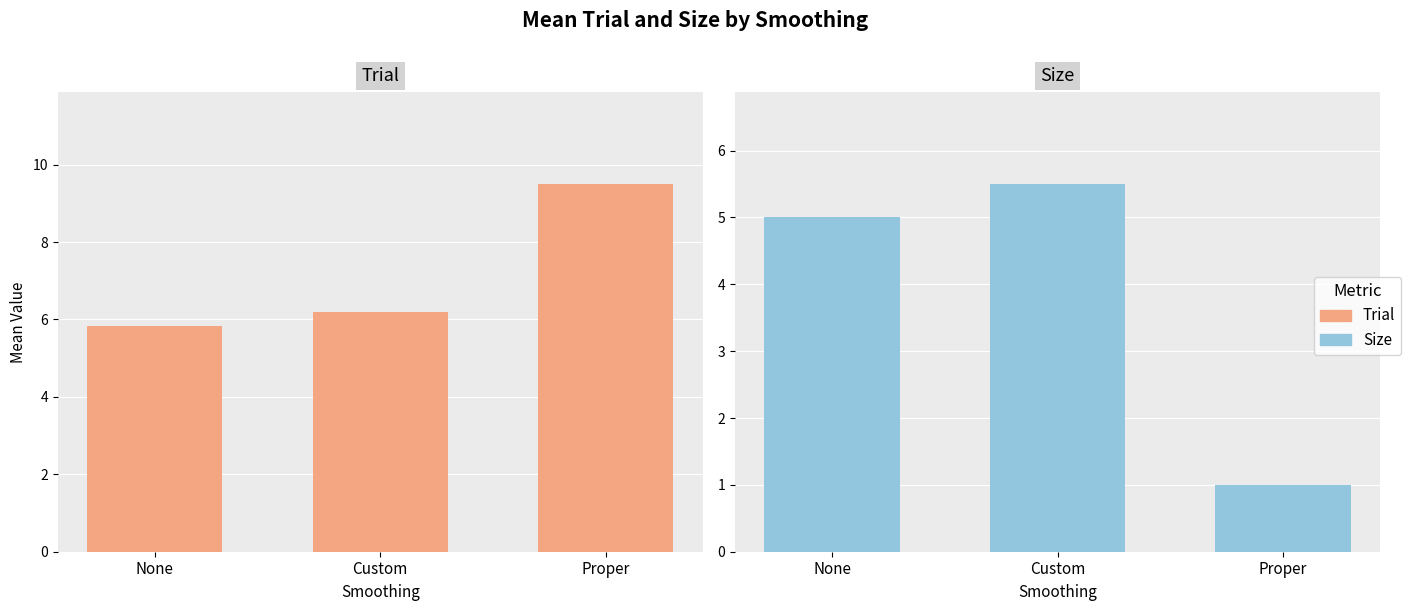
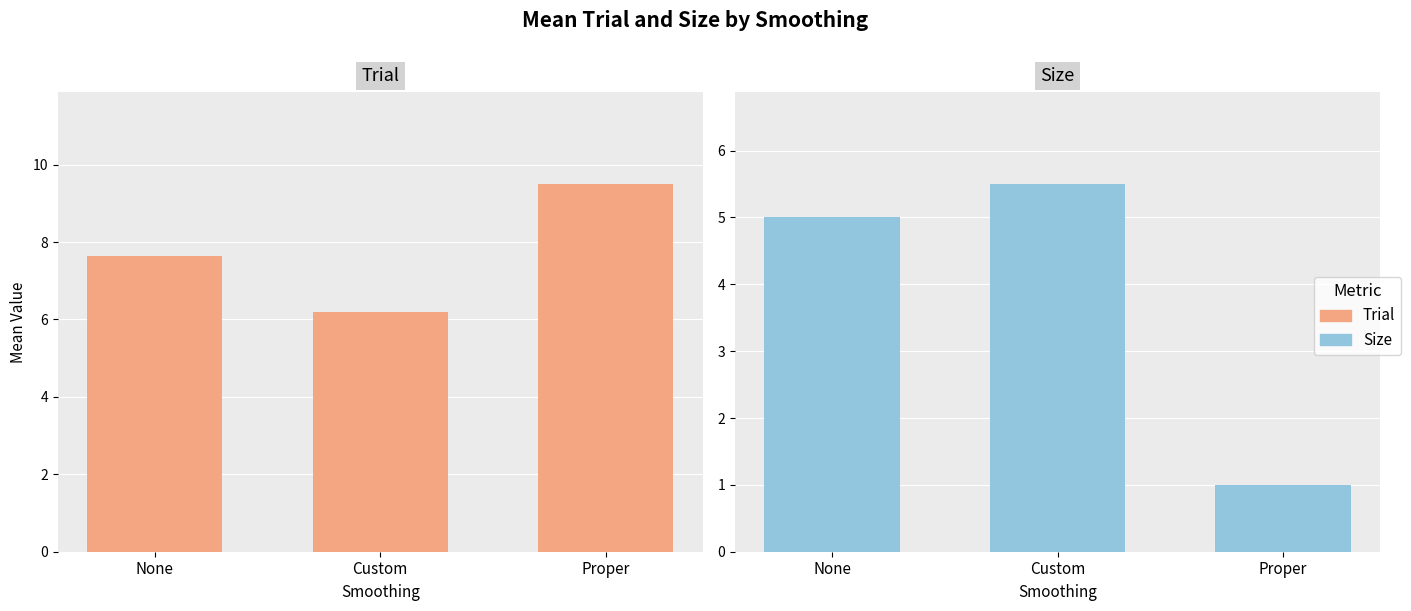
  {
    "Trial": {
-     "None": 5.8,
+     "None": 7.6,
      "Custom": 6.2,
      "Proper": 9.5
    },
    "Size": {
      "None": 5.0,
      "Custom": 5.5,
      "Proper": 1.0
    }
  }
